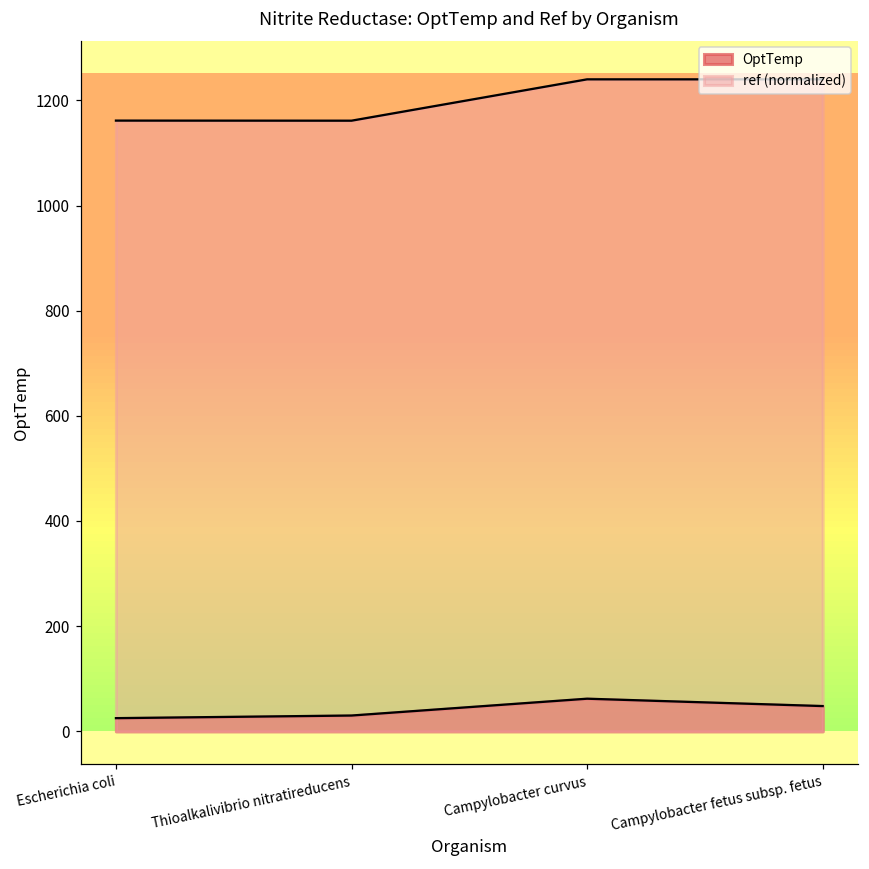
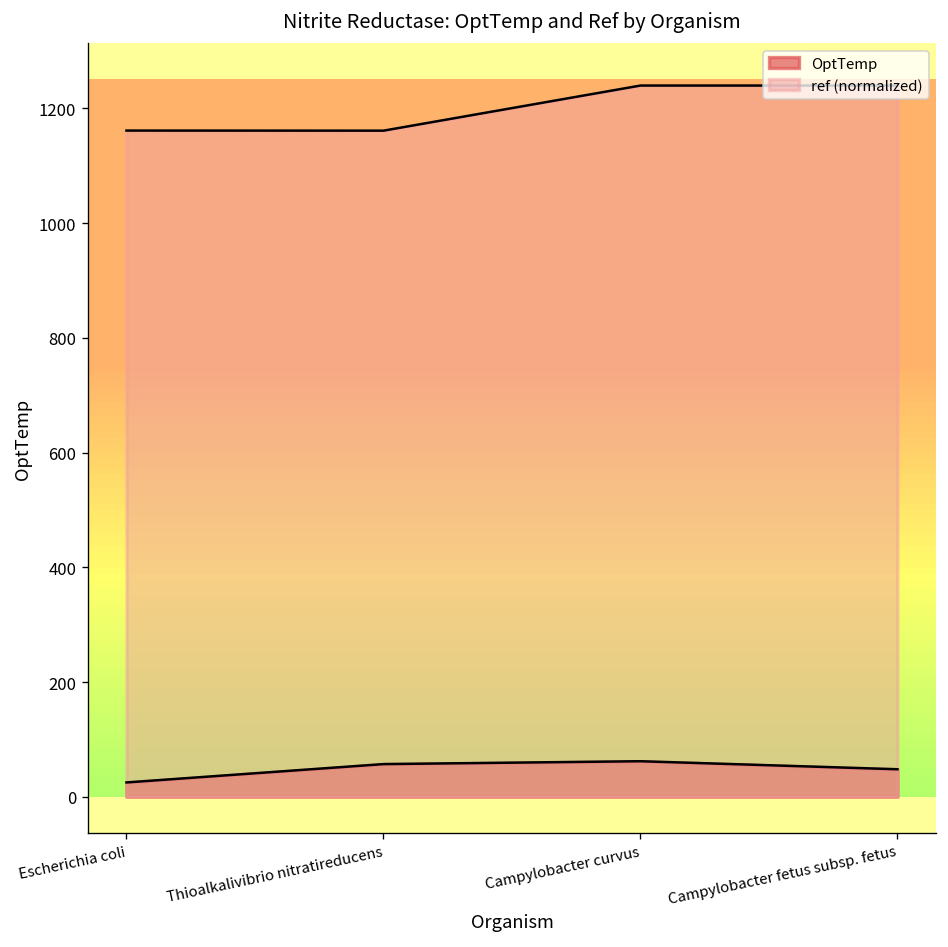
  {
    "OptTemp": {
      "Escherichia coli": 30,
-     "Thioalkalivibrio nitratireducens": 30,
+     "Thioalkalivibrio nitratireducens": 60,
      "Campylobacter curvus": 60,
      "Campylobacter fetus subsp. fetus": 50
    },
    "ref (normalized)": {
      "Escherichia coli": 1160,
      "Thioalkalivibrio nitratireducens": 1160,
      "Campylobacter curvus": 1240
    }
  }
